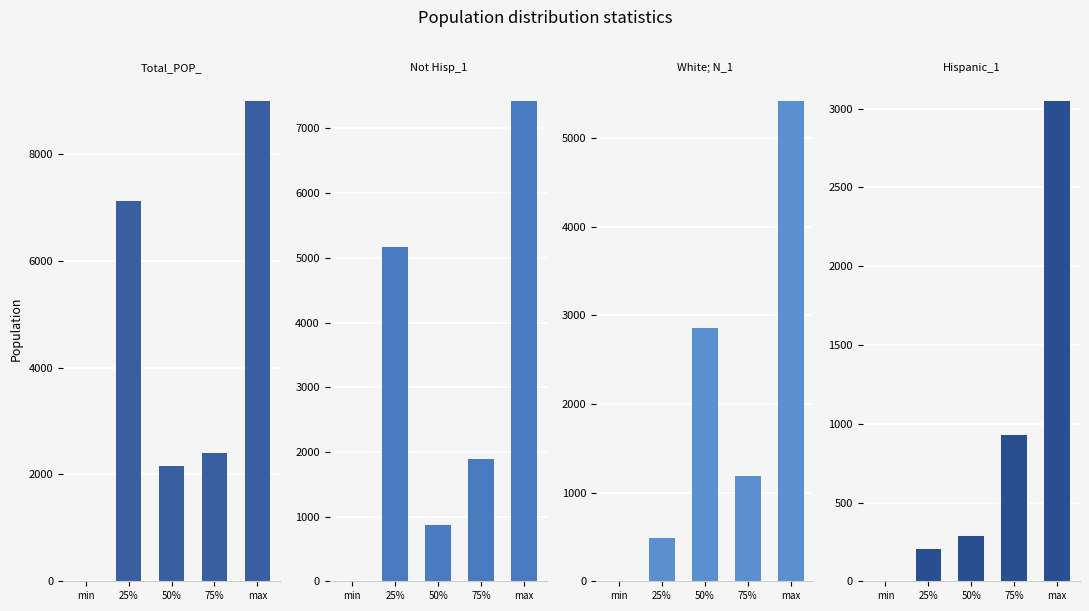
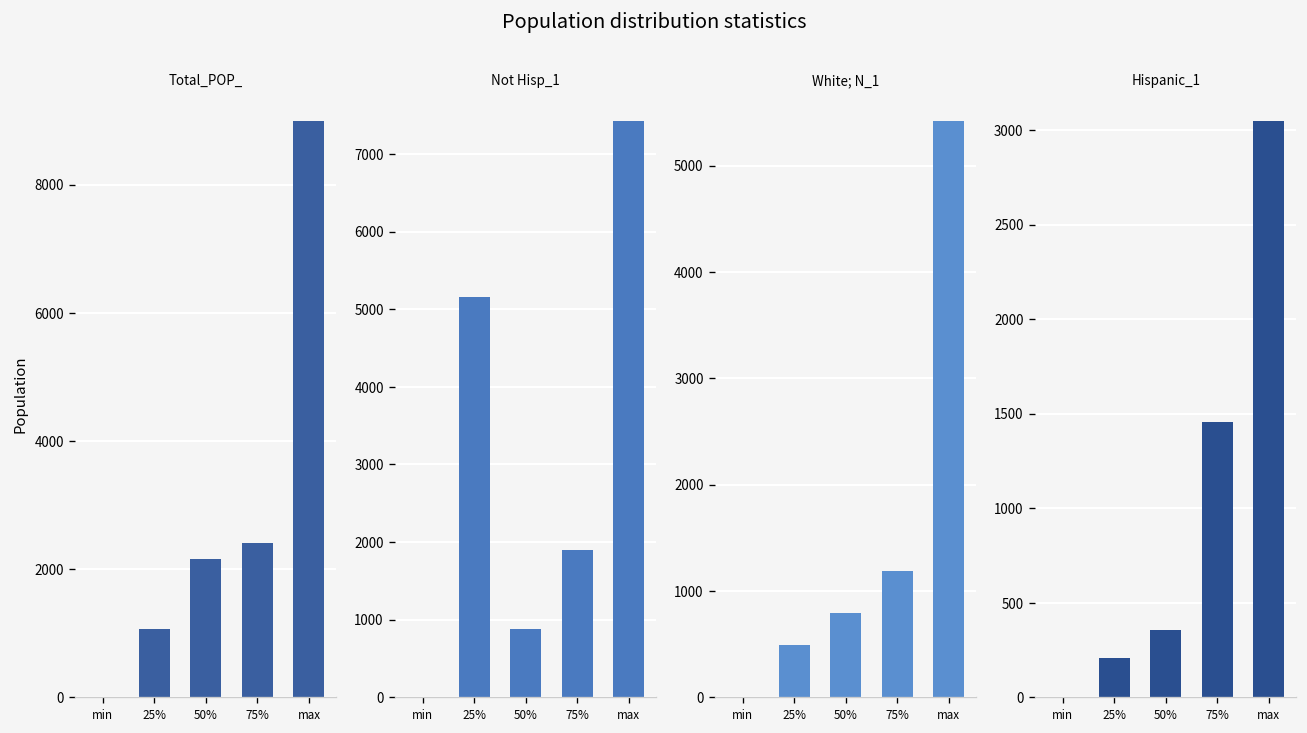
  {
    "Total_POP_": {
      "min": 0,
-     "25%": 7100,
+     "25%": 1100,
      "50%": 2200,
      "75%": 2400,
      "max": 9000
    },
    "Not Hisp_1": {
      "min": 0,
      "25%": 5200,
      "50%": 900,
      "75%": 1900,
      "max": 7400
    },
    "White; N_1": {
      "min": 0,
      "25%": 500,
-     "50%": 2900,
+     "50%": 800,
      "75%": 1200,
      "max": 5400
    },
    "Hispanic_1": {
      "min": 0,
      "25%": 210,
-     "50%": 290,
-     "75%": 930,
+     "50%": 360,
+     "75%": 1450,
      "max": 3050
    }
  }
